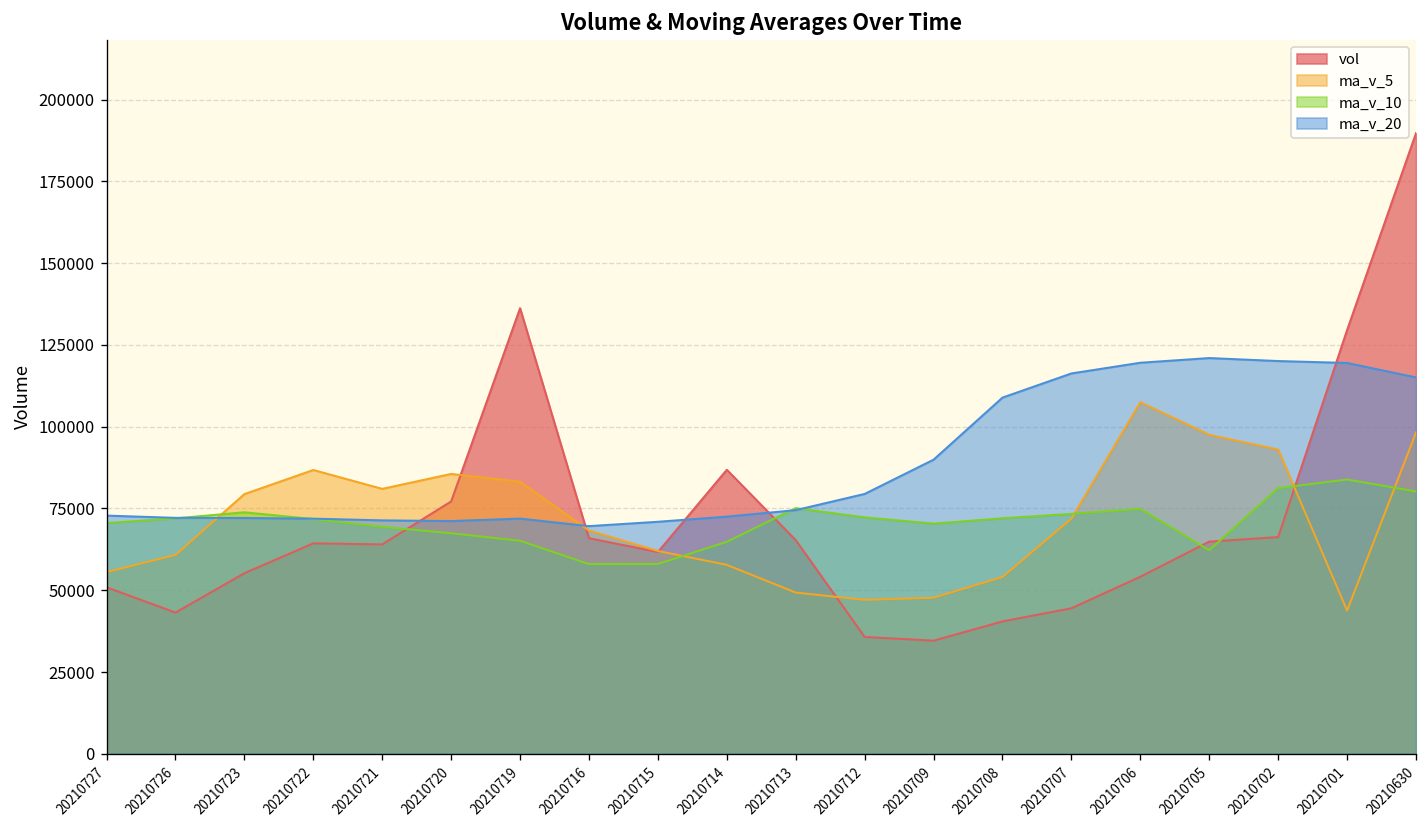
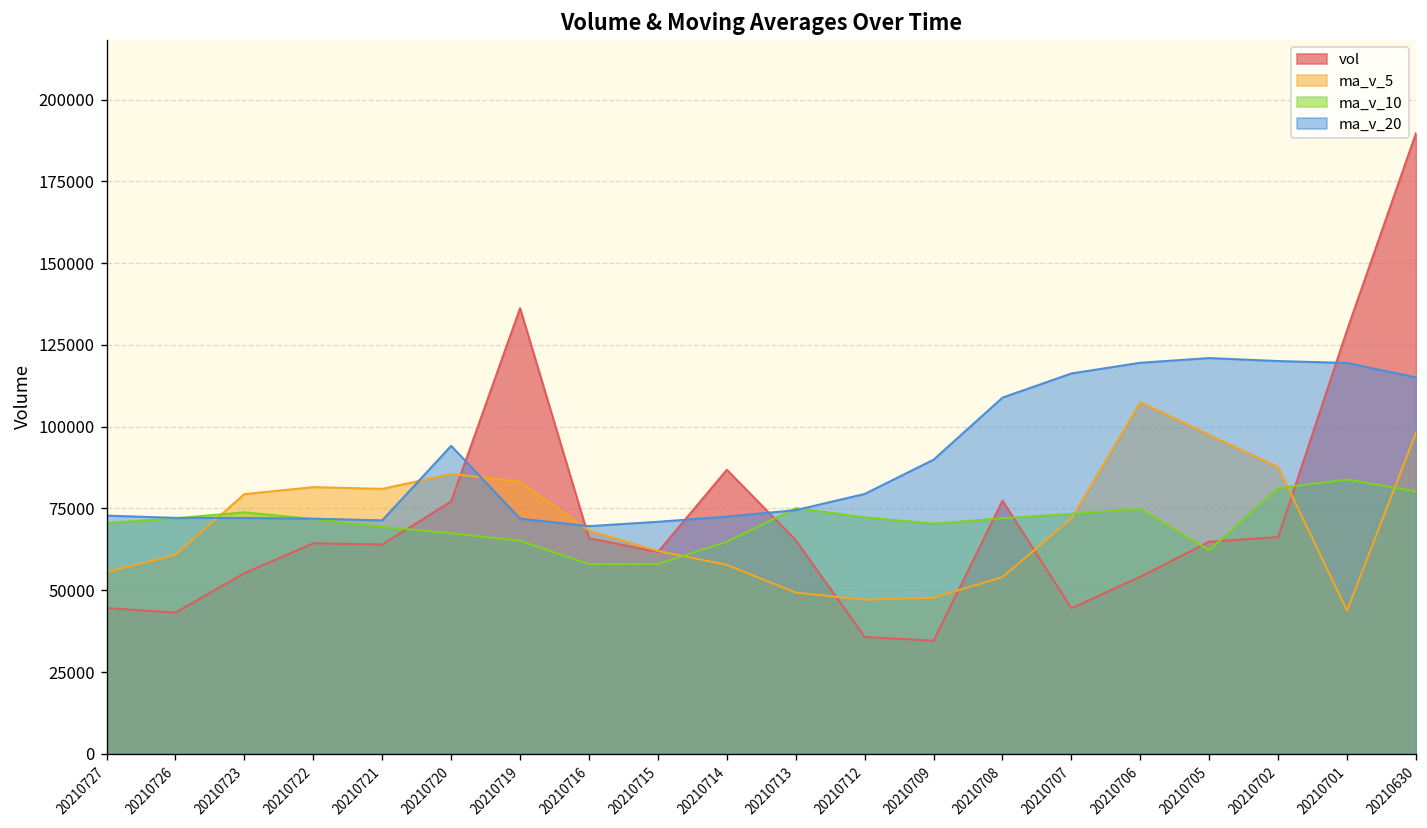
  {
    "vol": {
-     "20210727": 51000,
+     "20210727": 45000,
      "20210726": 43000,
      "20210723": 55000,
      "20210722": 64000,
      "20210721": 64000,
      "20210720": 77000,
      "20210719": 136000,
      "20210716": 66000,
      "20210714": 87000,
      "20210713": 65000,
      "20210712": 36000,
      "20210709": 35000,
-     "20210708": 40000,
+     "20210708": 77000,
      "20210707": 44000,
      "20210706": 54000,
      "20210705": 65000,
      "20210702": 66000,
      "20210701": 130000,
      "20210630": 190000
    },
    "ma_v_5": {
      "20210727": 56000,
      "20210726": 61000,
      "20210723": 79000,
-     "20210722": 87000,
+     "20210722": 82000,
      "20210721": 81000,
      "20210720": 86000,
      "20210719": 83000,
      "20210716": 68000,
      "20210714": 58000,
      "20210713": 49000,
      "20210712": 47000,
      "20210709": 48000,
      "20210708": 54000,
      "20210707": 72000,
      "20210706": 107000,
      "20210705": 98000,
-     "20210702": 93000,
+     "20210702": 88000,
      "20210701": 44000,
      "20210630": 98000
    },
    "ma_v_10": {
      "20210727": 71000,
      "20210723": 74000,
      "20210721": 69000,
      "20210720": 67000,
      "20210719": 65000,
      "20210716": 58000,
      "20210715": 58000,
      "20210714": 65000,
      "20210712": 72000,
      "20210709": 70000,
      "20210708": 72000,
      "20210707": 73000,
      "20210706": 75000,
      "20210705": 62000,
      "20210702": 81000,
      "20210701": 84000,
      "20210630": 80000
    },
    "ma_v_20": {
      "20210727": 73000,
      "20210723": 72000,
      "20210721": 71000,
-     "20210720": 71000,
+     "20210720": 94000,
      "20210719": 72000,
      "20210716": 70000,
      "20210715": 71000,
      "20210714": 73000,
      "20210712": 79000,
      "20210709": 90000,
      "20210708": 109000,
      "20210707": 116000,
      "20210706": 120000,
      "20210705": 121000,
      "20210702": 120000,
      "20210701": 119000,
      "20210630": 115000
    }
  }
